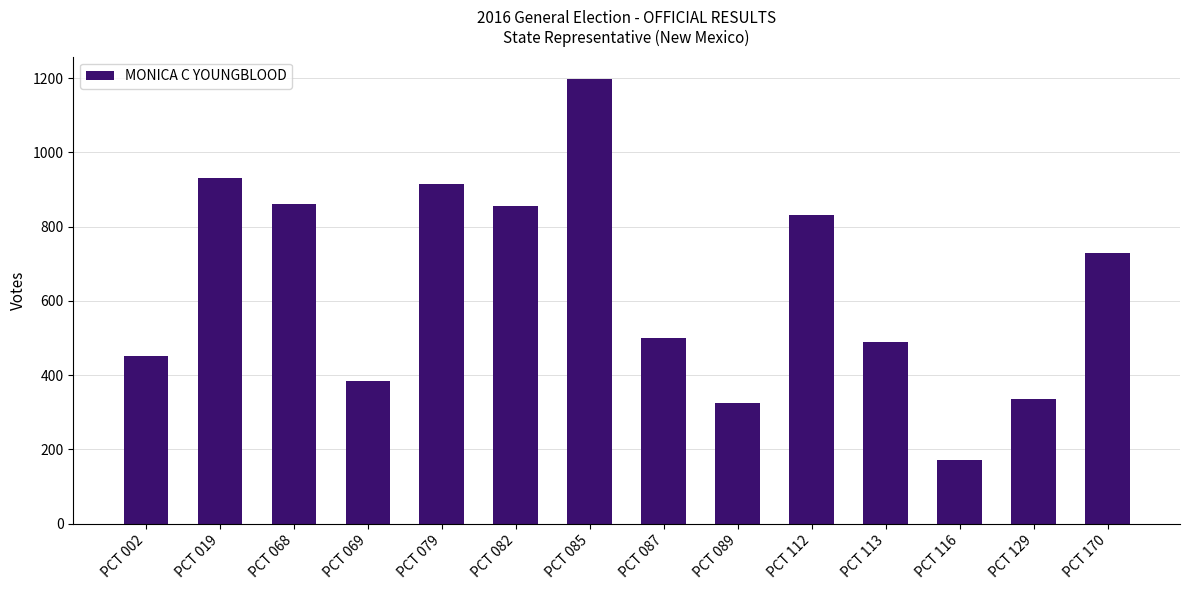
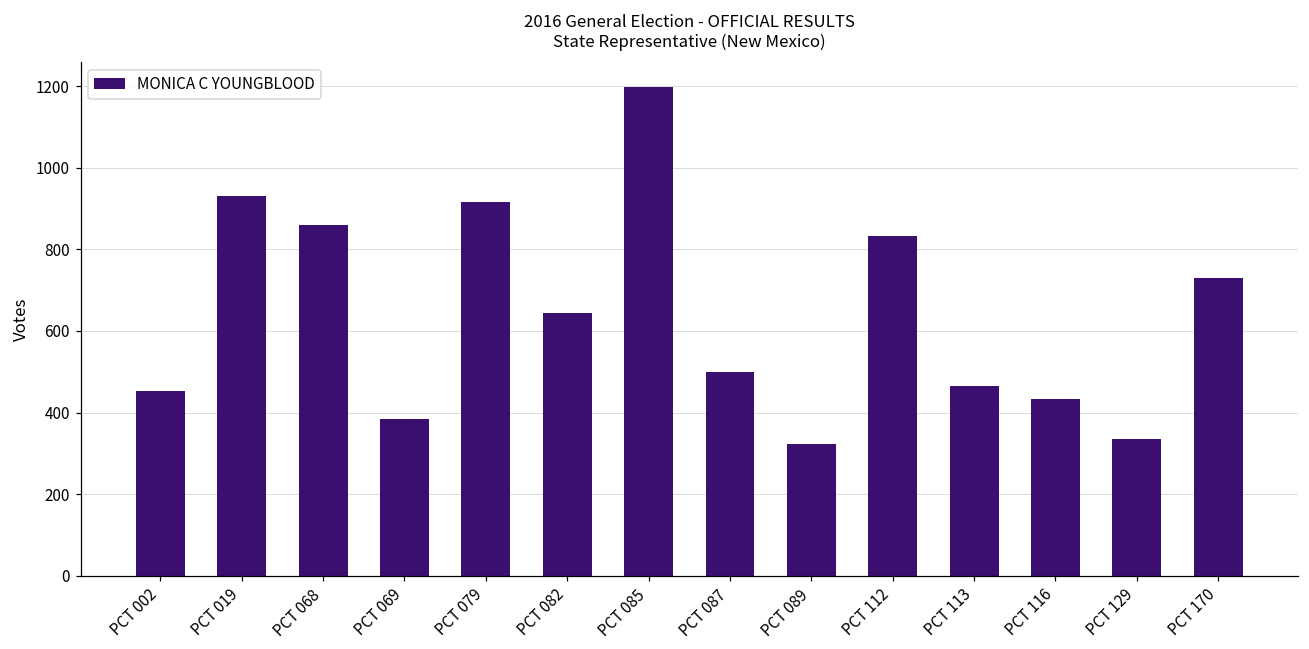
  {
    "PCT 002": 450,
    "PCT 019": 930,
    "PCT 068": 860,
    "PCT 069": 380,
    "PCT 079": 920,
-   "PCT 082": 860,
+   "PCT 082": 640,
    "PCT 085": 1200,
    "PCT 087": 500,
    "PCT 089": 320,
    "PCT 112": 830,
-   "PCT 113": 490,
-   "PCT 116": 170,
+   "PCT 113": 470,
+   "PCT 116": 430,
    "PCT 129": 340,
    "PCT 170": 730
  }
